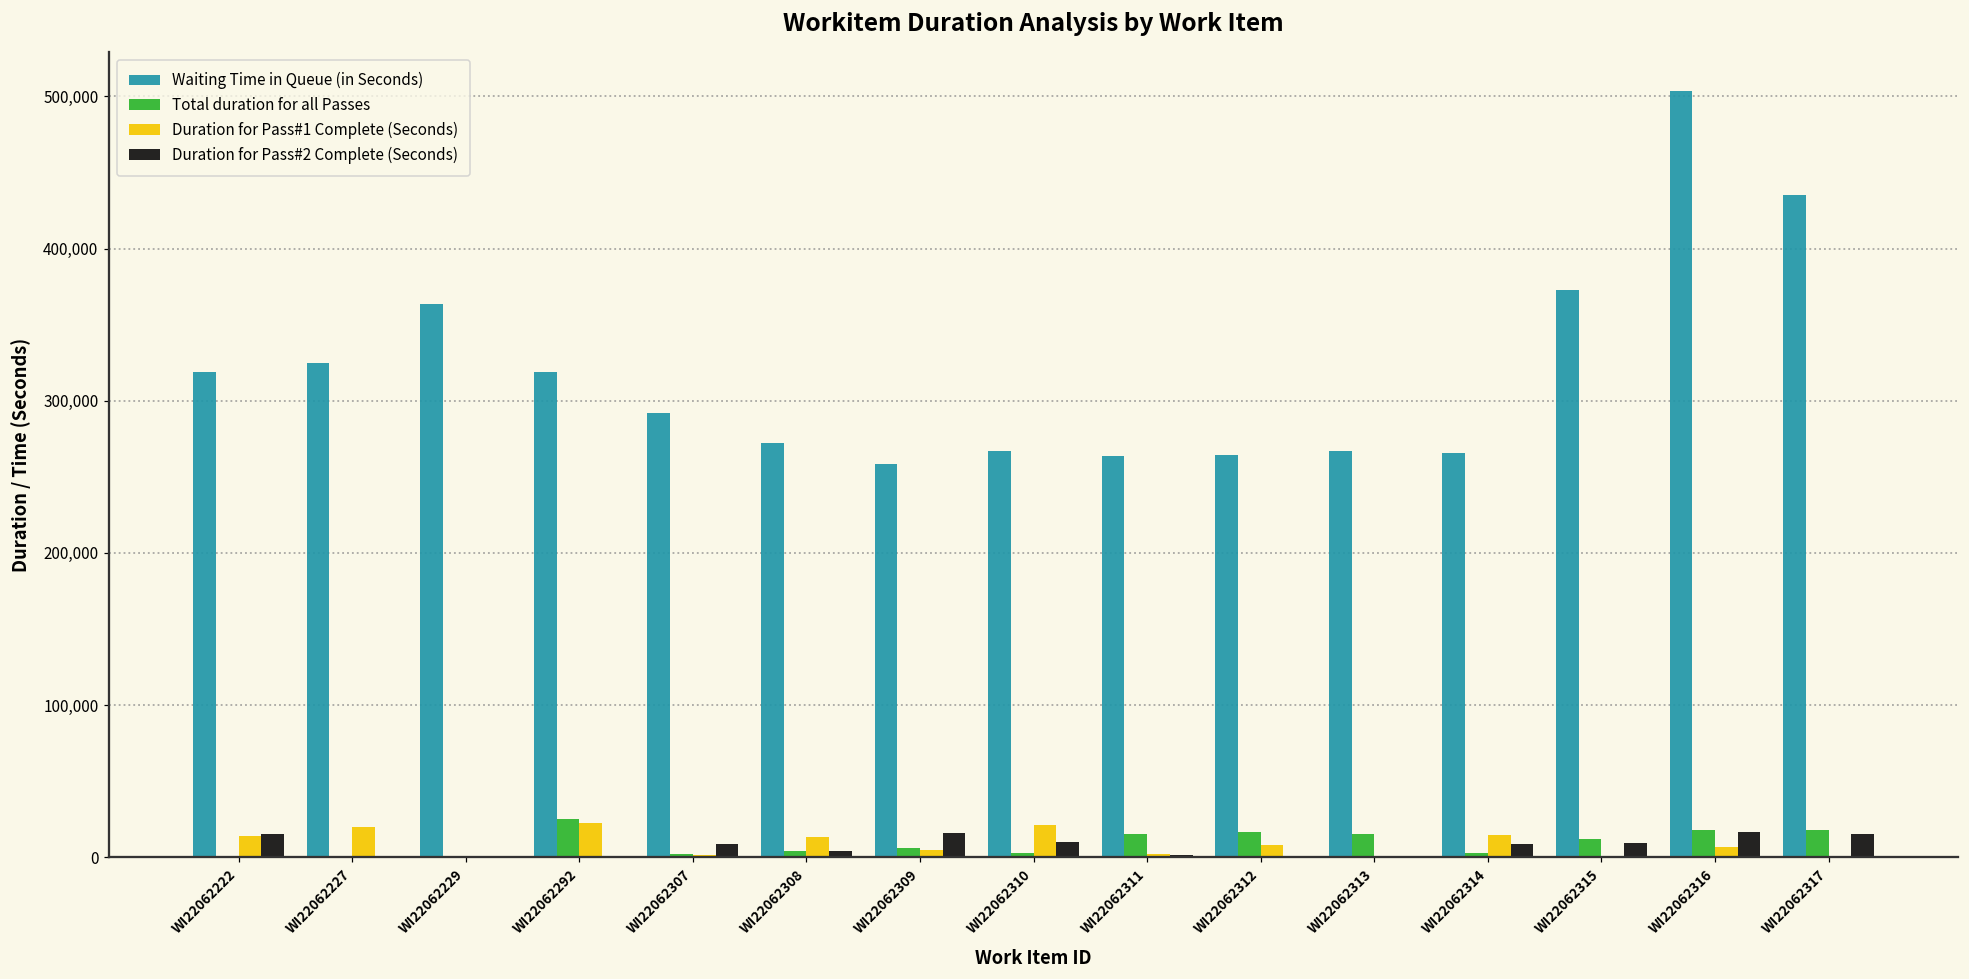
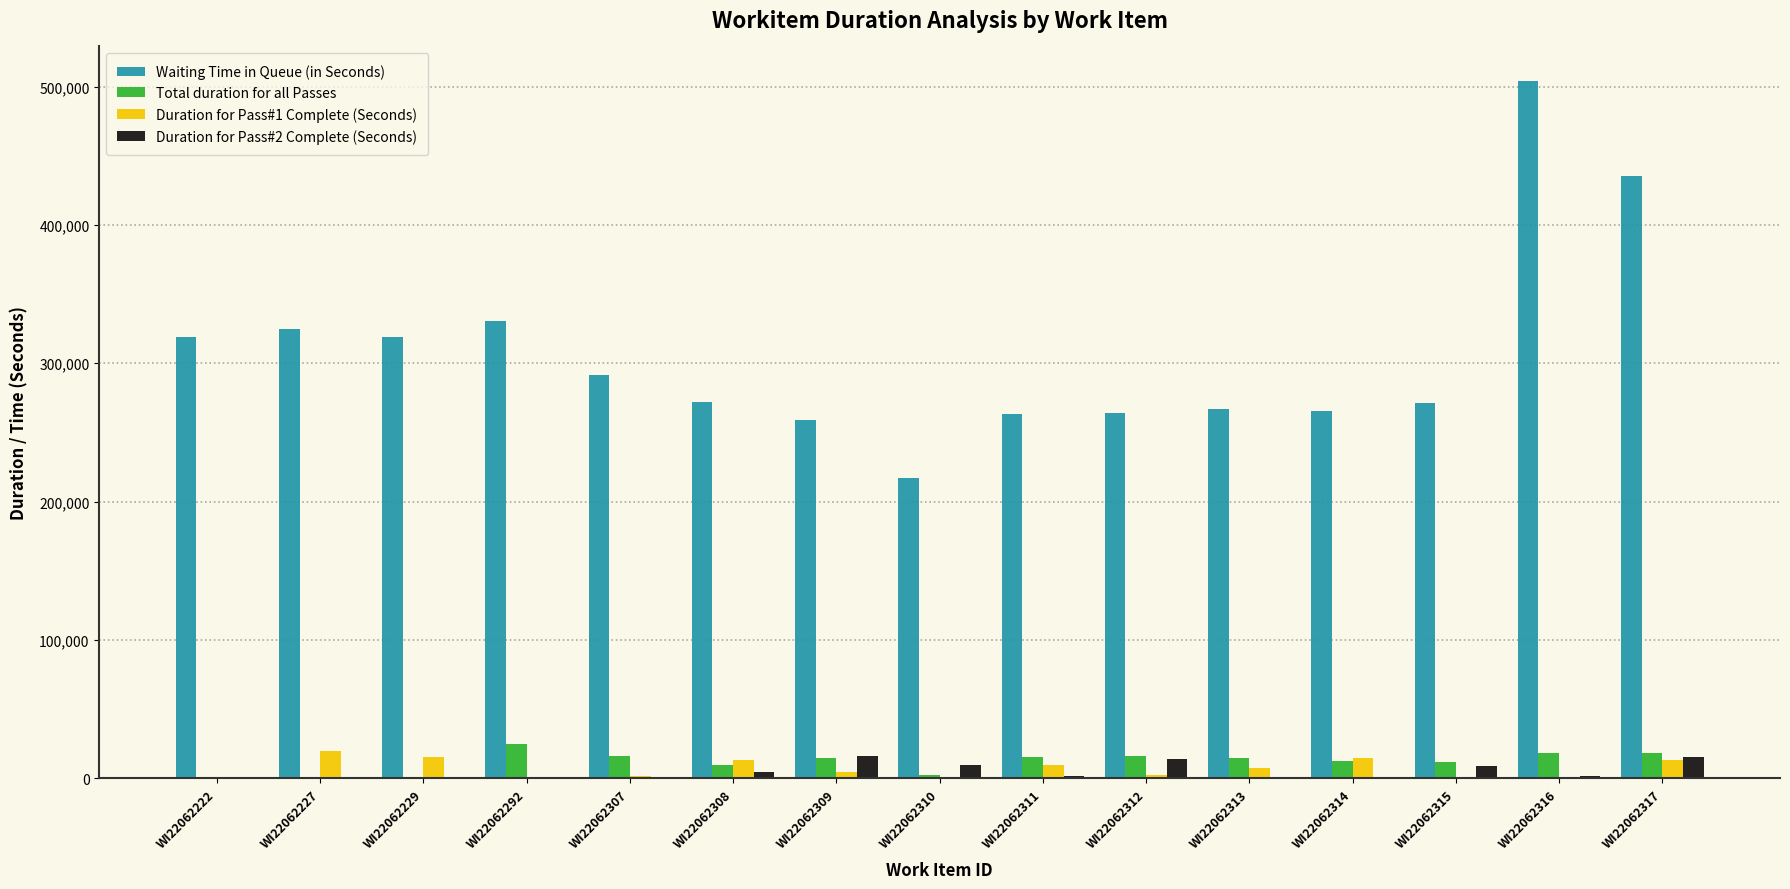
  {
    "Waiting Time in Queue (in Seconds)": {
      "WI22062222": "319,000",
      "WI22062227": "325,000",
-     "WI22062229": "364,000",
-     "WI22062292": "319,000",
+     "WI22062229": "319,000",
+     "WI22062292": "331,000",
      "WI22062307": "292,000",
      "WI22062308": "272,000",
      "WI22062309": "259,000",
-     "WI22062310": "267,000",
+     "WI22062310": "217,000",
      "WI22062311": "264,000",
      "WI22062312": "264,000",
      "WI22062313": "267,000",
      "WI22062314": "265,000",
-     "WI22062315": "373,000",
+     "WI22062315": "271,000",
      "WI22062316": "504,000",
      "WI22062317": "435,000"
    },
    "Total duration for all Passes": {
      "WI22062292": "25,000",
-     "WI22062307": "2,000",
-     "WI22062308": "4,000",
-     "WI22062309": "6,000",
+     "WI22062307": "16,000",
+     "WI22062308": "10,000",
+     "WI22062309": "15,000",
      "WI22062310": "3,000",
      "WI22062311": "15,000",
      "WI22062312": "16,000",
      "WI22062313": "15,000",
-     "WI22062314": "3,000",
+     "WI22062314": "12,000",
      "WI22062315": "12,000",
      "WI22062316": "18,000",
      "WI22062317": "18,000"
    },
    "Duration for Pass#1 Complete (Seconds)": {
-     "WI22062222": "14,000",
+     "WI22062222": "0",
      "WI22062227": "20,000",
-     "WI22062229": "0",
-     "WI22062292": "23,000",
+     "WI22062229": "15,000",
+     "WI22062292": "0",
      "WI22062308": "13,000",
      "WI22062309": "5,000",
-     "WI22062310": "21,000",
-     "WI22062311": "2,000",
-     "WI22062312": "8,000",
-     "WI22062313": "0",
+     "WI22062310": "0",
+     "WI22062311": "10,000",
+     "WI22062312": "2,000",
+     "WI22062313": "7,000",
      "WI22062314": "14,000",
-     "WI22062316": "7,000",
-     "WI22062317": "0"
+     "WI22062316": "0",
+     "WI22062317": "13,000"
    },
    "Duration for Pass#2 Complete (Seconds)": {
-     "WI22062222": "15,000",
-     "WI22062307": "9,000",
+     "WI22062222": "0",
+     "WI22062307": "1,000",
      "WI22062308": "4,000",
      "WI22062309": "16,000",
      "WI22062310": "10,000",
-     "WI22062312": "1,000",
-     "WI22062314": "9,000",
+     "WI22062312": "14,000",
+     "WI22062314": "1,000",
      "WI22062315": "9,000",
-     "WI22062316": "17,000",
+     "WI22062316": "2,000",
      "WI22062317": "15,000"
    }
  }
